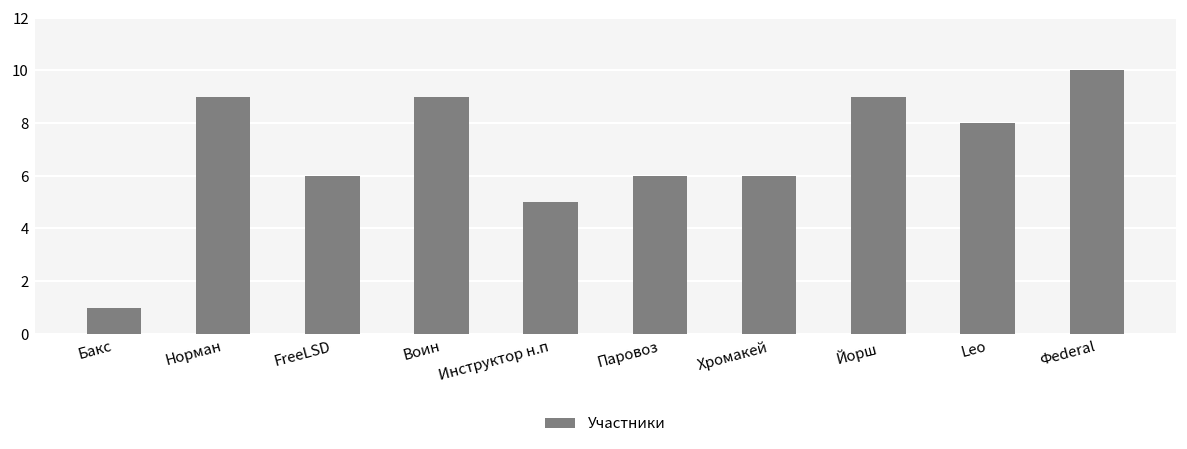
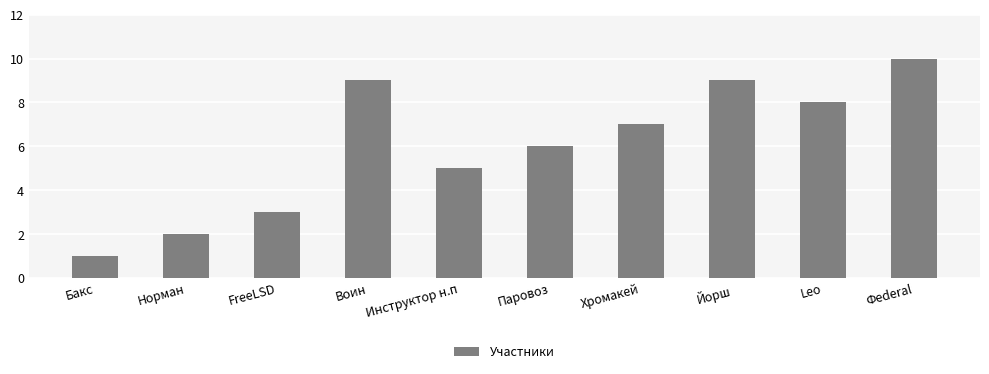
  {
    "Бакс": 1,
-   "Норман": 9,
-   "FreeLSD": 6,
+   "Норман": 2,
+   "FreeLSD": 3,
    "Воин": 9,
    "Инструктор н.п": 5,
    "Паровоз": 6,
-   "Хромакей": 6,
+   "Хромакей": 7,
    "Йорш": 9,
    "Leo": 8,
    "Фederal": 10
  }
